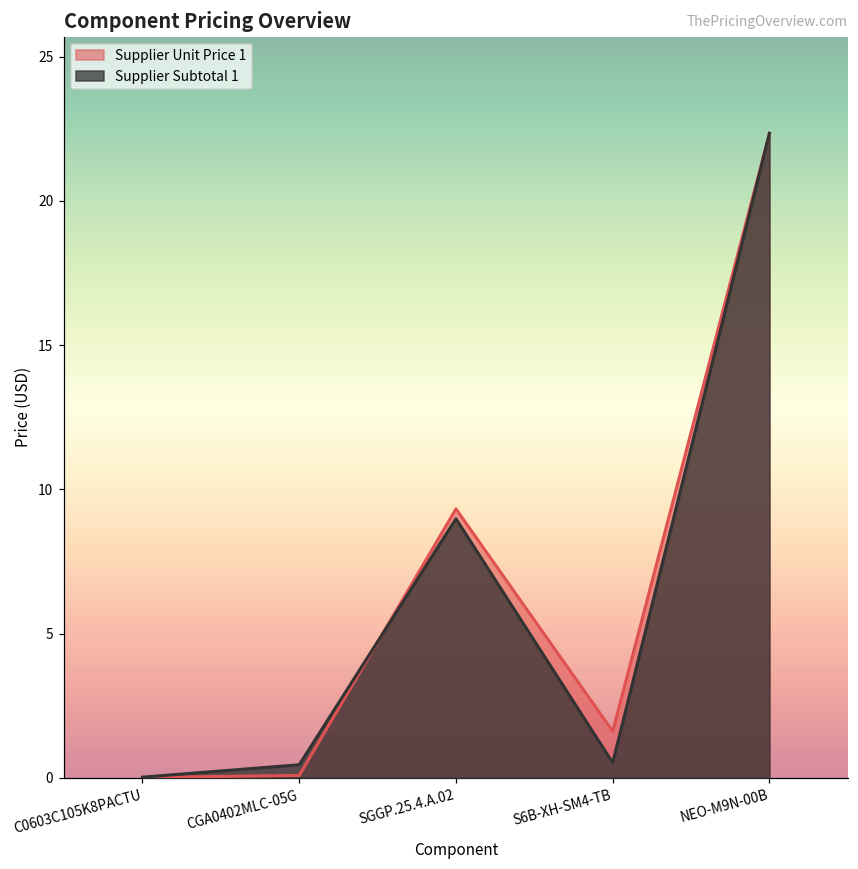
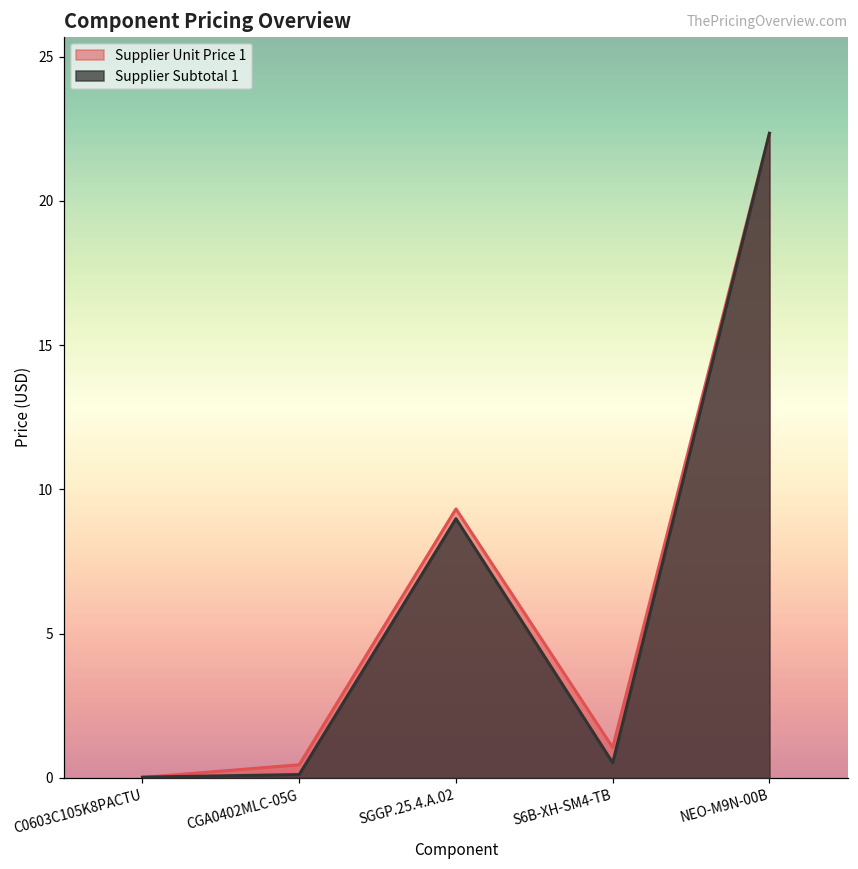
  {
    "Supplier Unit Price 1": {
-     "CGA0402MLC-05G": 0.1,
+     "CGA0402MLC-05G": 0.5,
      "SGGP.25.4.A.02": 9.3,
-     "S6B-XH-SM4-TB": 1.6
+     "S6B-XH-SM4-TB": 1.1
    },
    "Supplier Subtotal 1": {
-     "CGA0402MLC-05G": 0.5,
+     "CGA0402MLC-05G": 0.1,
      "SGGP.25.4.A.02": 9.0,
      "S6B-XH-SM4-TB": 0.5
    }
  }
